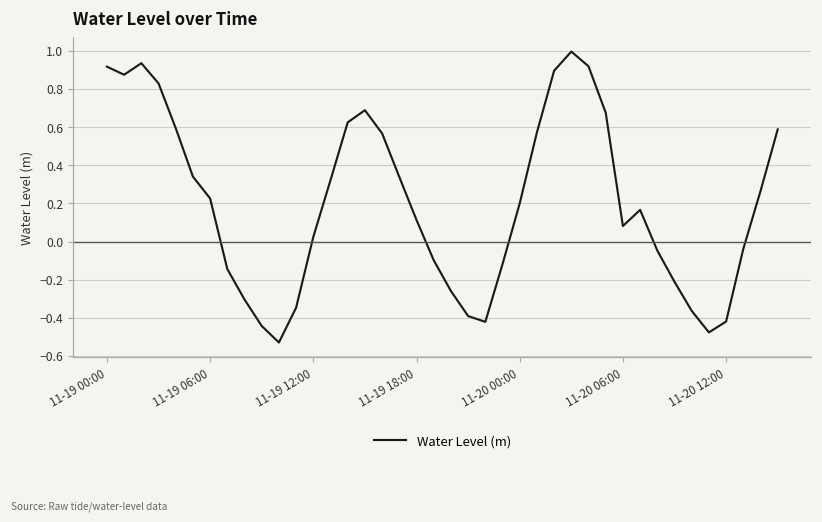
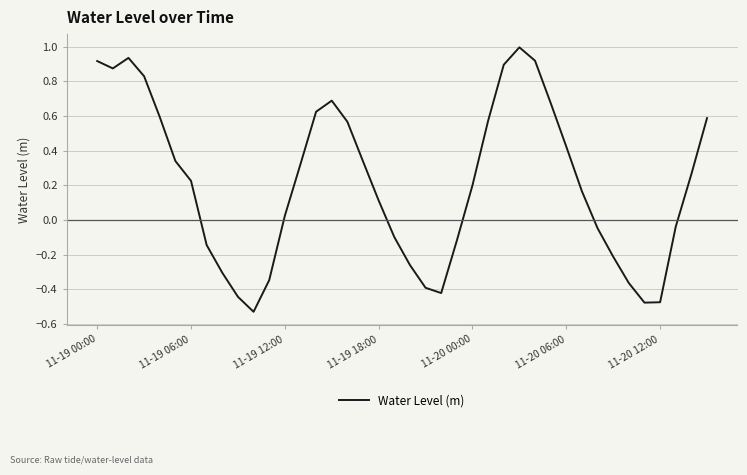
  {
    "11-19 00:00": 0.92,
    "11-19 06:00": 0.23,
    "11-19 12:00": 0.02,
    "11-19 18:00": 0.11,
    "11-20 00:00": 0.20,
-   "11-20 06:00": 0.08,
-   "11-20 12:00": -0.42
+   "11-20 06:00": 0.42,
+   "11-20 12:00": -0.47
  }
